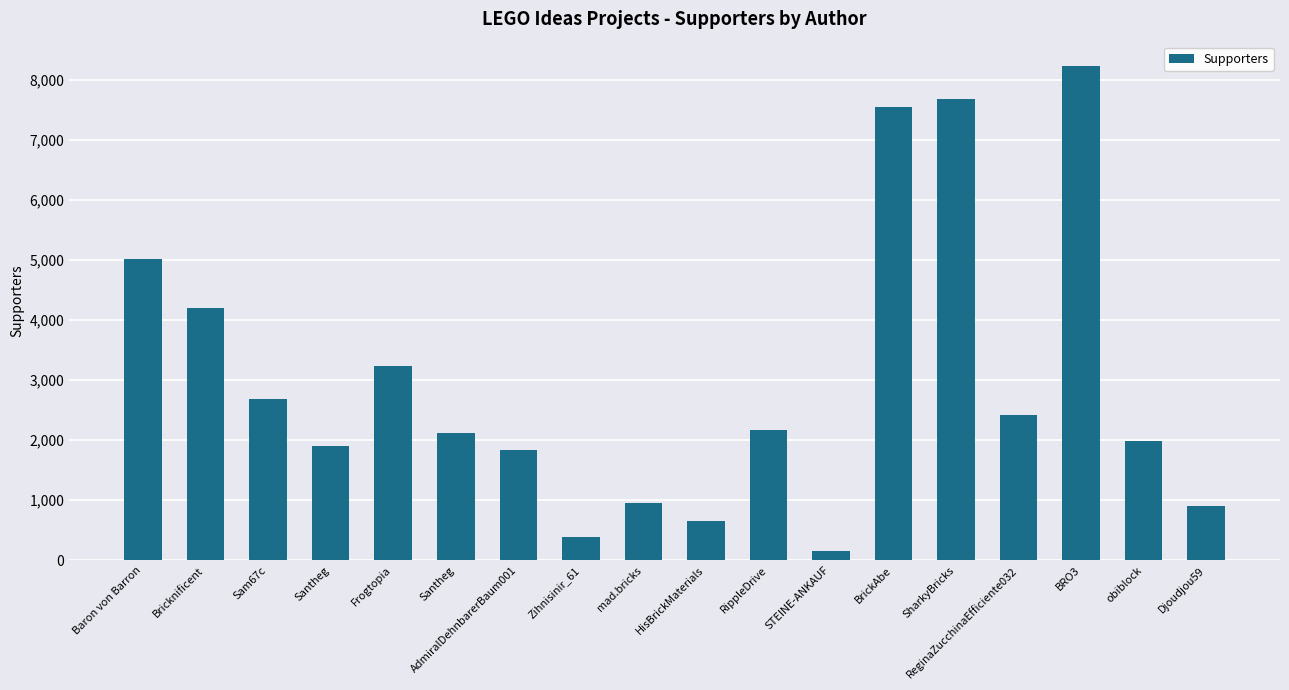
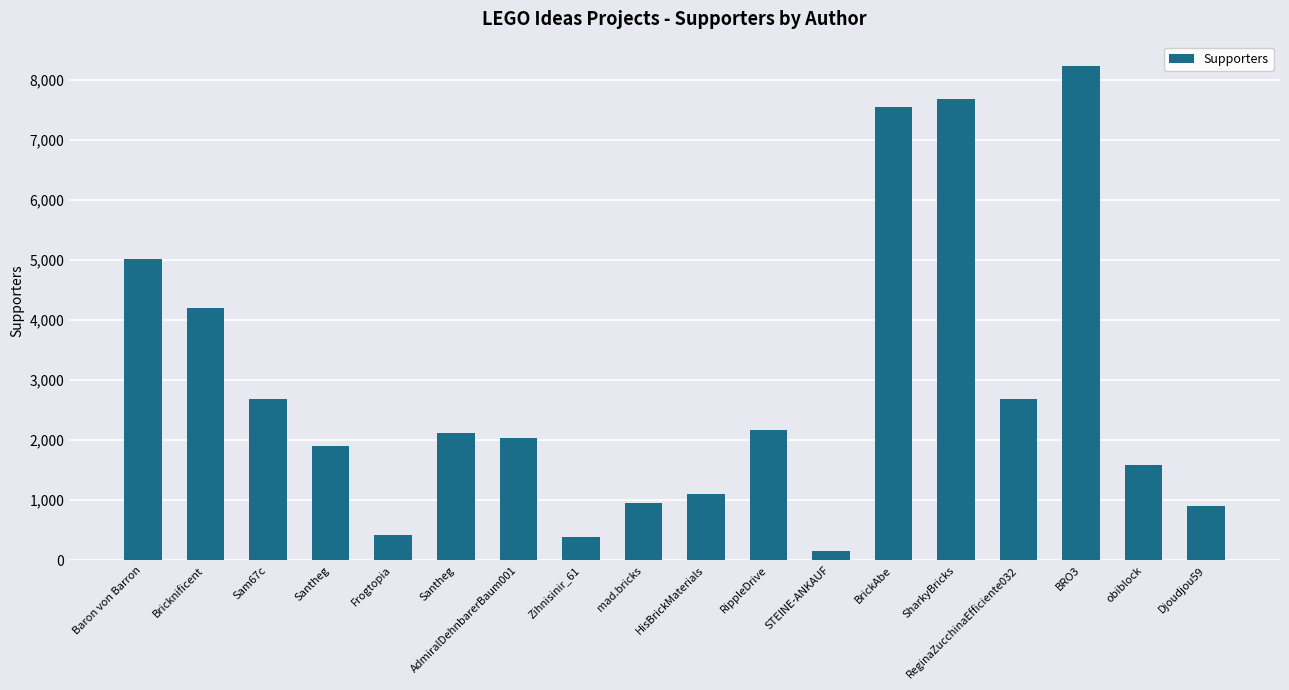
  {
    "Baron von Barron": "5,000",
    "Bricknificent": "4,200",
    "Sam67c": "2,700",
-   "Frogtopia": "3,200",
-   "AdmiralDehnbarerBaum001": "1,800",
+   "Frogtopia": "400",
+   "AdmiralDehnbarerBaum001": "2,000",
    "Zihnisinir_61": "400",
    "mad.bricks": "1,000",
-   "HisBrickMaterials": "600",
+   "HisBrickMaterials": "1,100",
    "RippleDrive": "2,200",
    "STEINE-ANKAUF": "200",
    "BrickAbe": "7,600",
    "SharkyBricks": "7,700",
-   "ReginaZucchinaEfficiente032": "2,400",
+   "ReginaZucchinaEfficiente032": "2,700",
    "BRO3": "8,200",
-   "obiblock": "2,000",
+   "obiblock": "1,600",
    "Djoudjou59": "900"
  }
